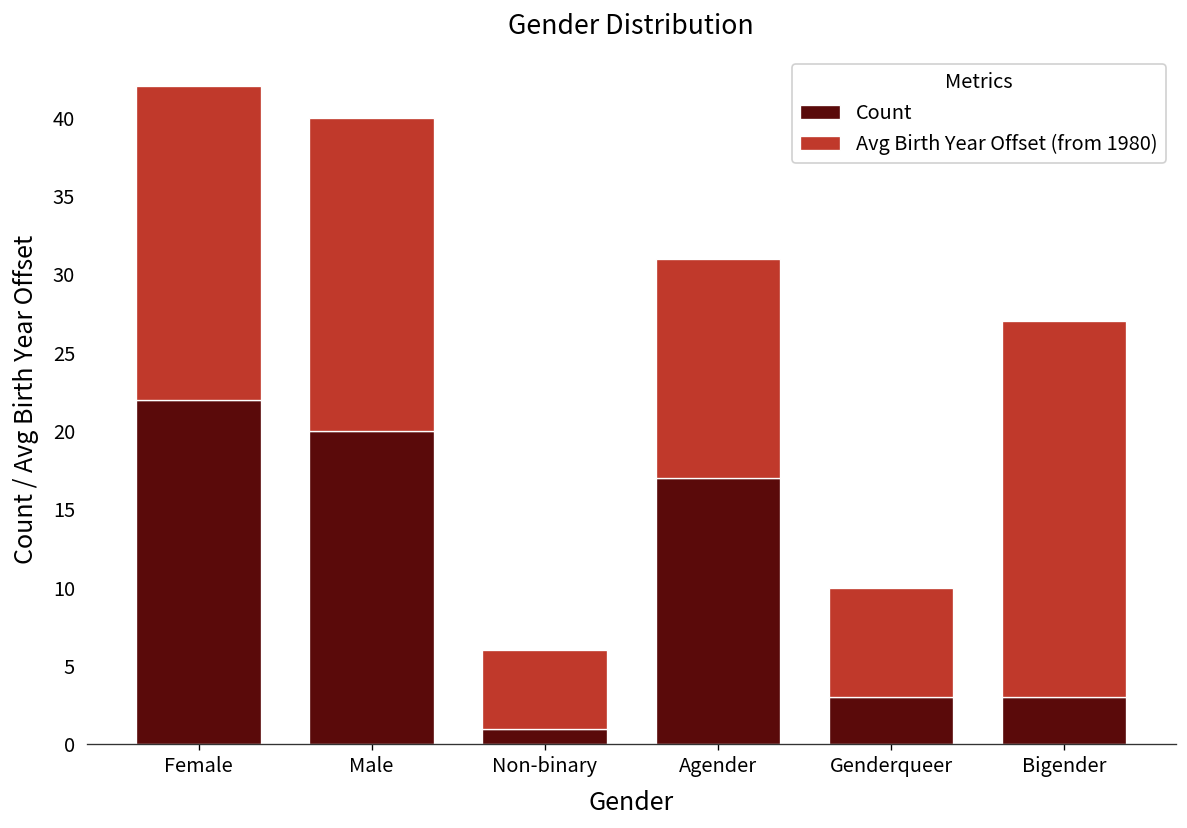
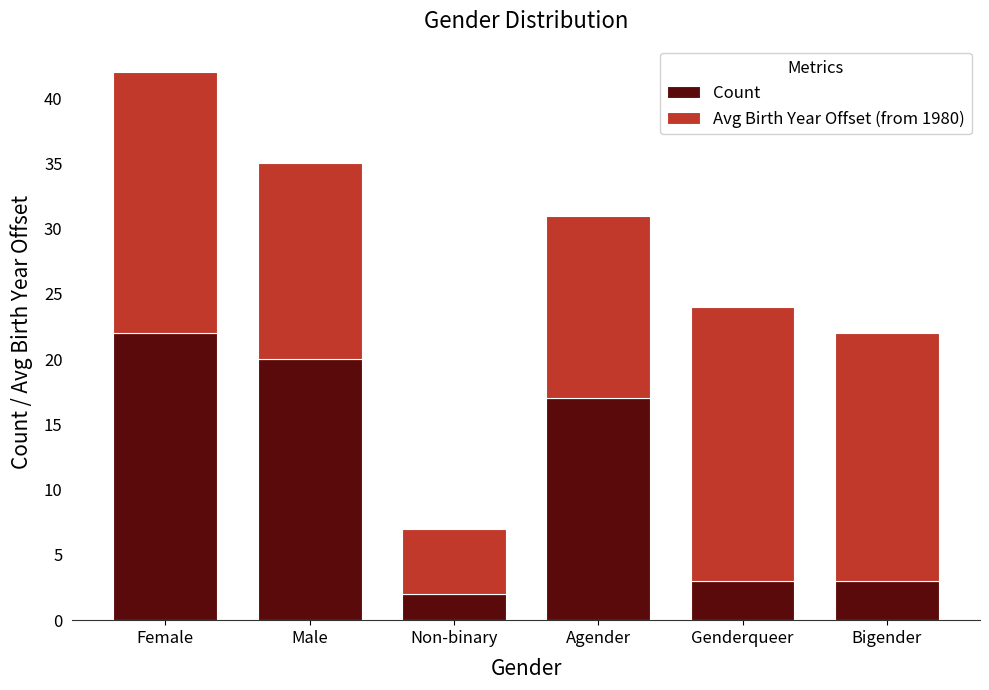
  {
    "Count": {
      "Female": 22,
      "Male": 20,
-     "Non-binary": 1,
+     "Non-binary": 2,
      "Agender": 17,
      "Genderqueer": 3,
      "Bigender": 3
    },
    "Avg Birth Year Offset (from 1980)": {
      "Female": 20.0,
-     "Male": 20.0,
+     "Male": 15.0,
      "Non-binary": 5.0,
      "Agender": 14.0,
-     "Genderqueer": 7.0,
-     "Bigender": 24.0
+     "Genderqueer": 21.0,
+     "Bigender": 19.0
    }
  }
